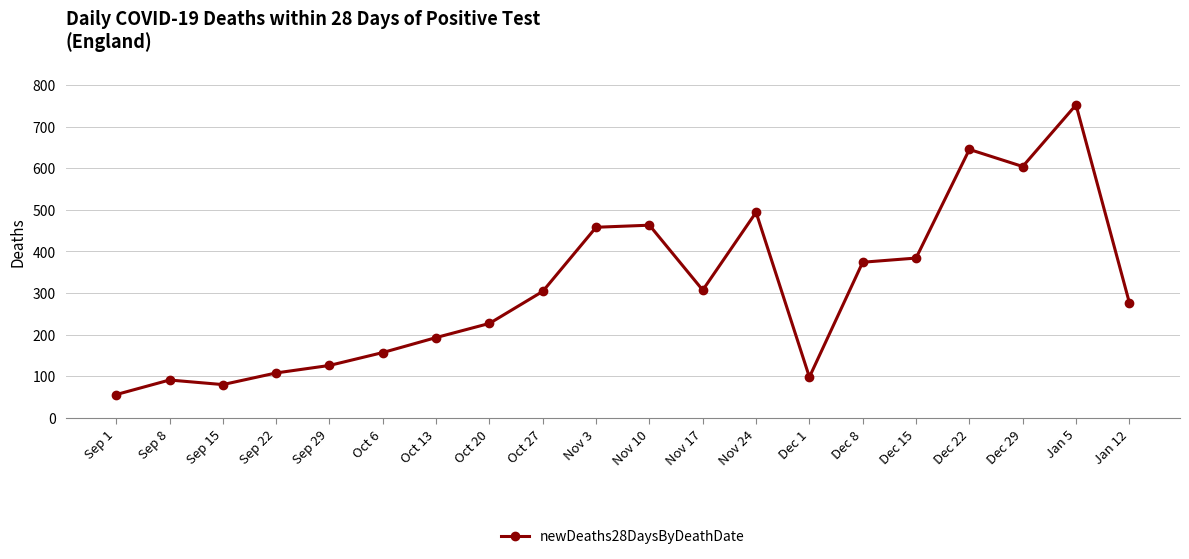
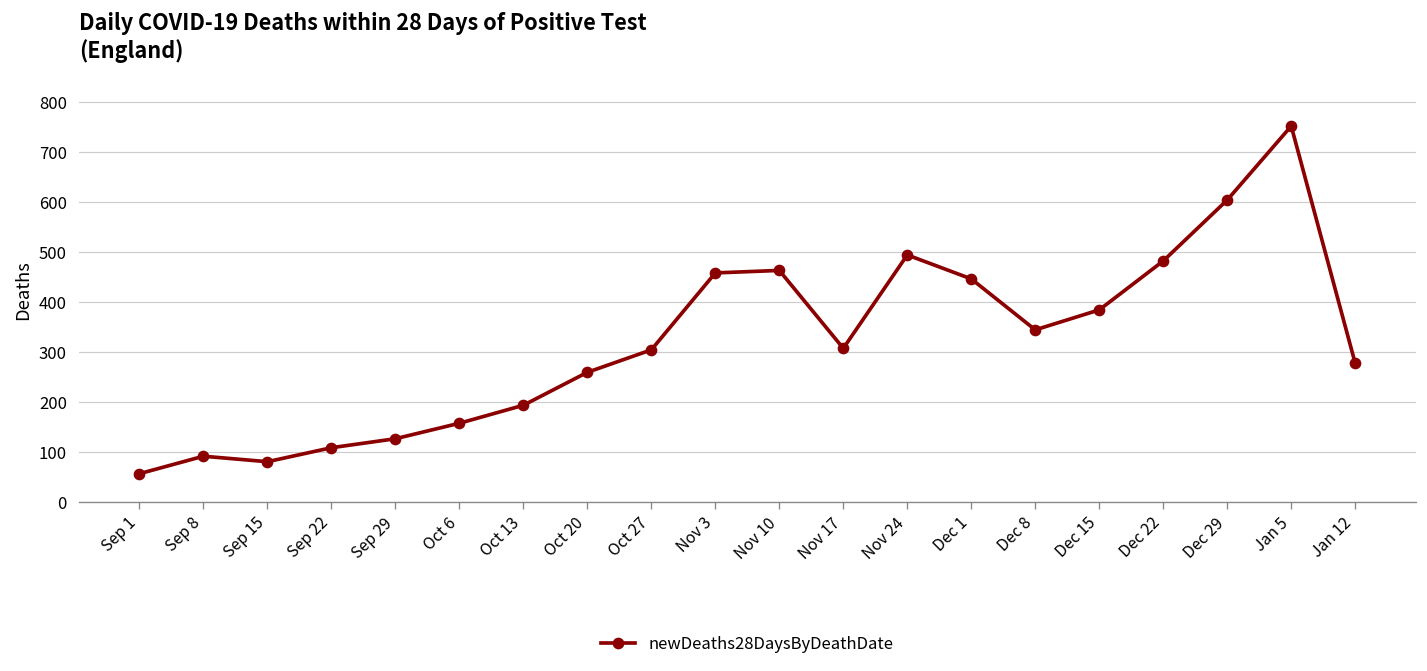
  {
    "Sep 1": 60,
    "Sep 8": 90,
    "Sep 15": 80,
    "Sep 22": 110,
    "Sep 29": 130,
    "Oct 6": 160,
    "Oct 13": 190,
-   "Oct 20": 230,
+   "Oct 20": 260,
    "Oct 27": 300,
    "Nov 3": 460,
    "Nov 10": 460,
    "Nov 17": 310,
    "Nov 24": 490,
-   "Dec 1": 100,
-   "Dec 8": 370,
+   "Dec 1": 450,
+   "Dec 8": 340,
    "Dec 15": 380,
-   "Dec 22": 650,
+   "Dec 22": 480,
    "Dec 29": 600,
    "Jan 5": 750,
    "Jan 12": 280
  }
